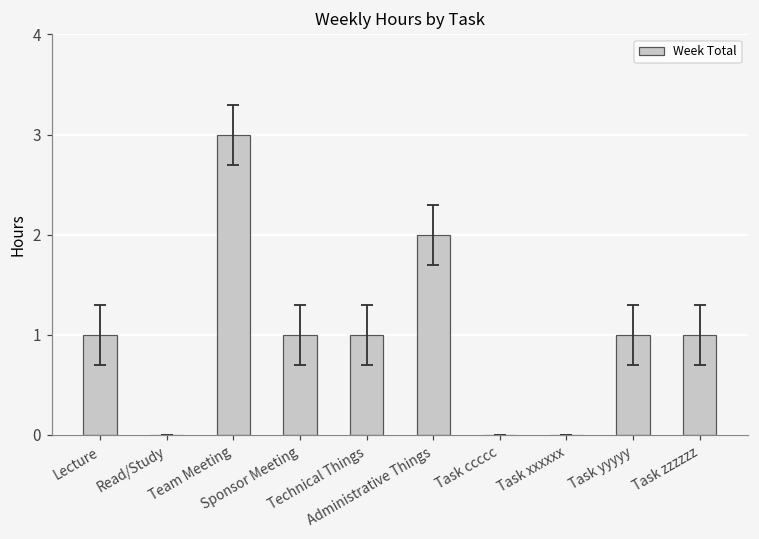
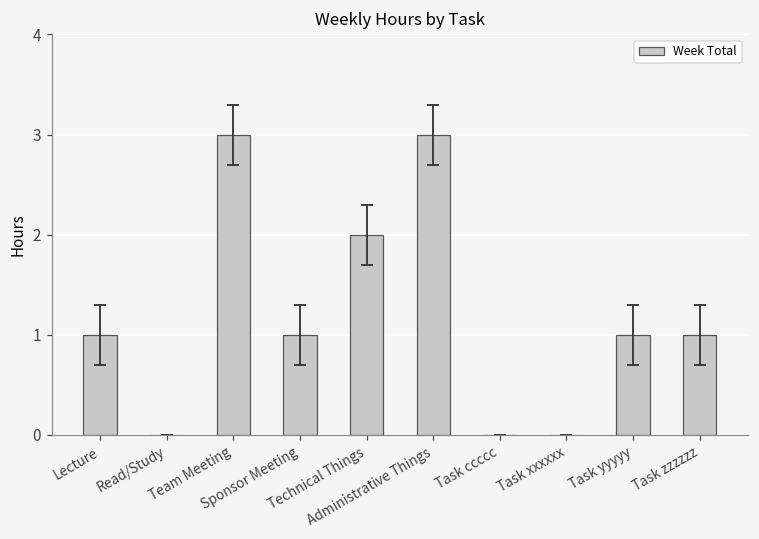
  {
    "Week Total": {
      "Lecture": 1,
      "Read/Study": 0,
      "Team Meeting": 3,
      "Sponsor Meeting": 1,
-     "Technical Things": 1,
-     "Administrative Things": 2,
+     "Technical Things": 2,
+     "Administrative Things": 3,
      "Task ccccc": 0,
      "Task xxxxxx": 0,
      "Task yyyyy": 1,
      "Task zzzzzz": 1
    }
  }
